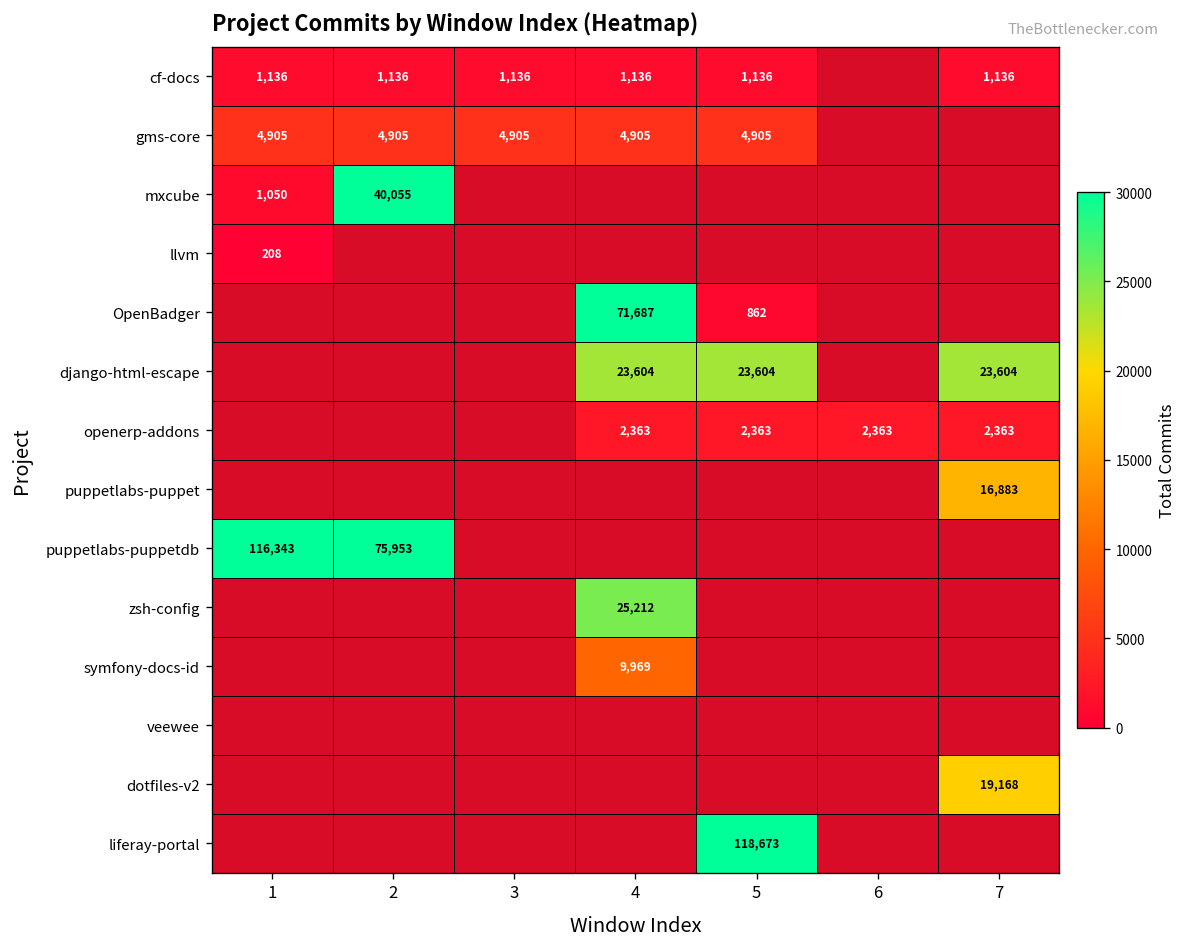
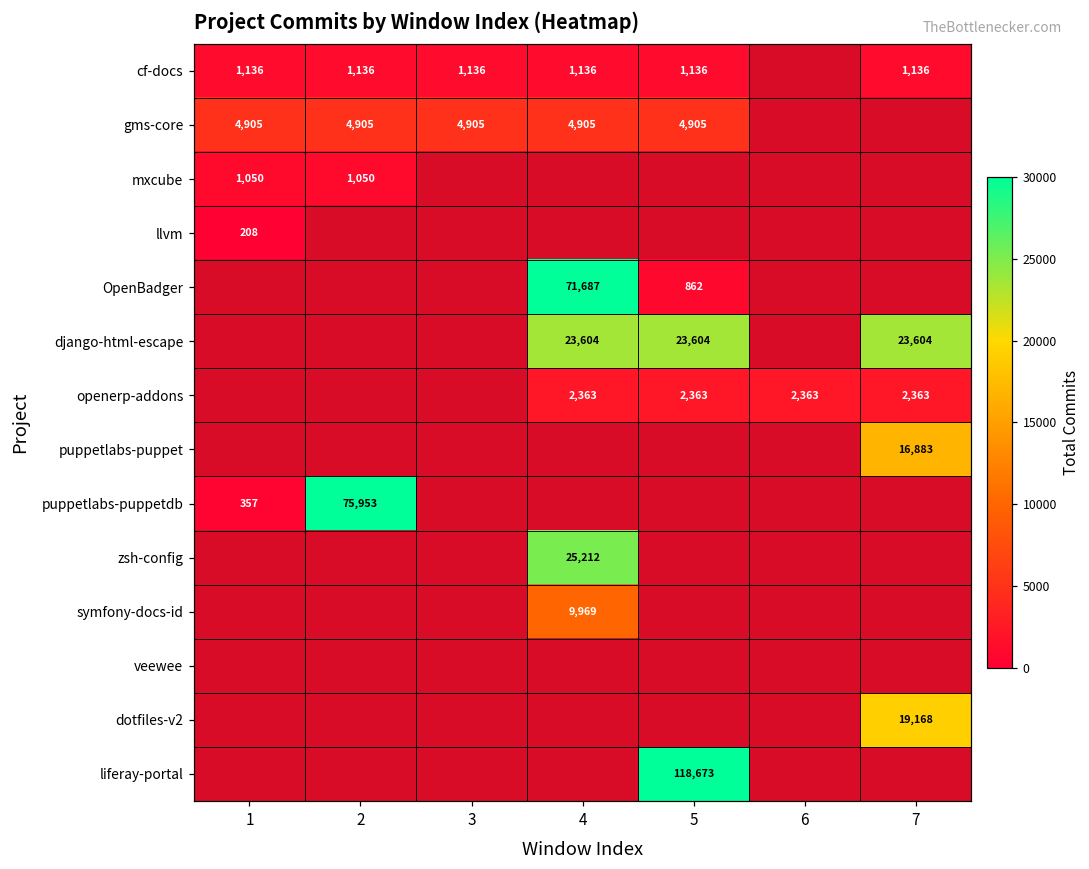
  {
    "cf-docs": {
      "1": "1,136",
      "2": "1,136",
      "3": "1,136",
      "4": "1,136",
      "5": "1,136",
      "7": "1,136"
    },
    "gms-core": {
      "1": "4,905",
      "2": "4,905",
      "3": "4,905",
      "4": "4,905",
      "5": "4,905"
    },
    "mxcube": {
      "1": "1,050",
-     "2": "40,055"
+     "2": "1,050"
    },
    "llvm": {
      "1": "208"
    },
    "OpenBadger": {
      "4": "71,687",
      "5": "862"
    },
    "django-html-escape": {
      "4": "23,604",
      "5": "23,604",
      "7": "23,604"
    },
    "openerp-addons": {
      "4": "2,363",
      "5": "2,363",
      "6": "2,363",
      "7": "2,363"
    },
    "puppetlabs-puppet": {
      "7": "16,883"
    },
    "puppetlabs-puppetdb": {
-     "1": "116,343",
+     "1": "357",
      "2": "75,953"
    },
    "zsh-config": {
      "4": "25,212"
    },
    "symfony-docs-id": {
      "4": "9,969"
    },
    "dotfiles-v2": {
      "7": "19,168"
    },
    "liferay-portal": {
      "5": "118,673"
    }
  }
